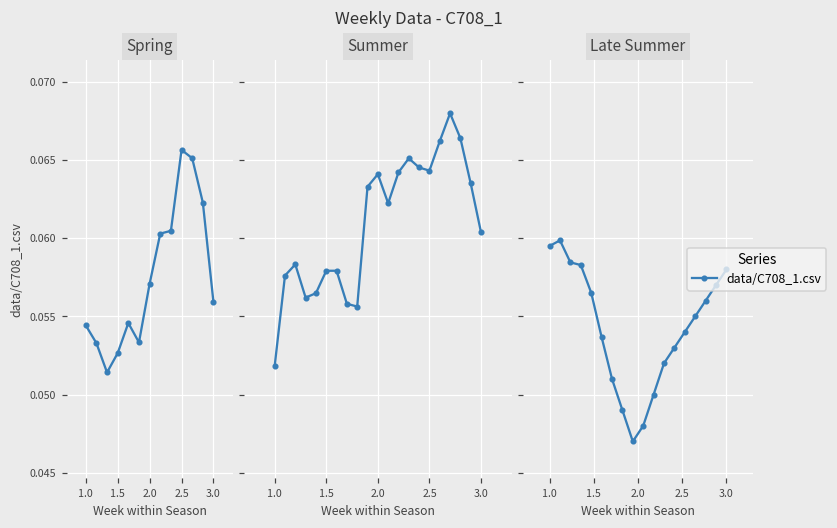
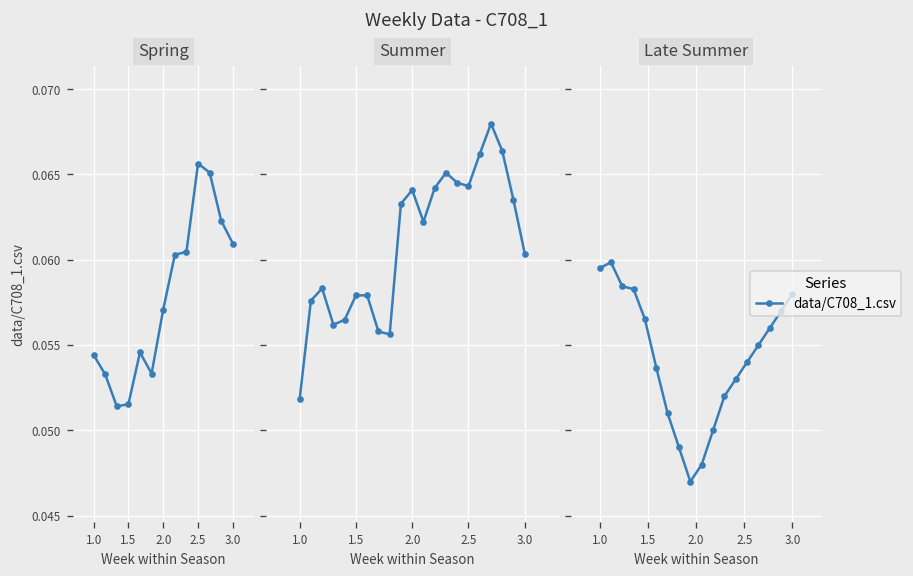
  {
    "Spring": {
      "1.0": 0.0544,
-     "1.5": 0.0526,
+     "1.5": 0.0515,
      "2.0": 0.0571,
      "2.5": 0.0656,
-     "3.0": 0.0559
+     "3.0": 0.0610
    }
  }
